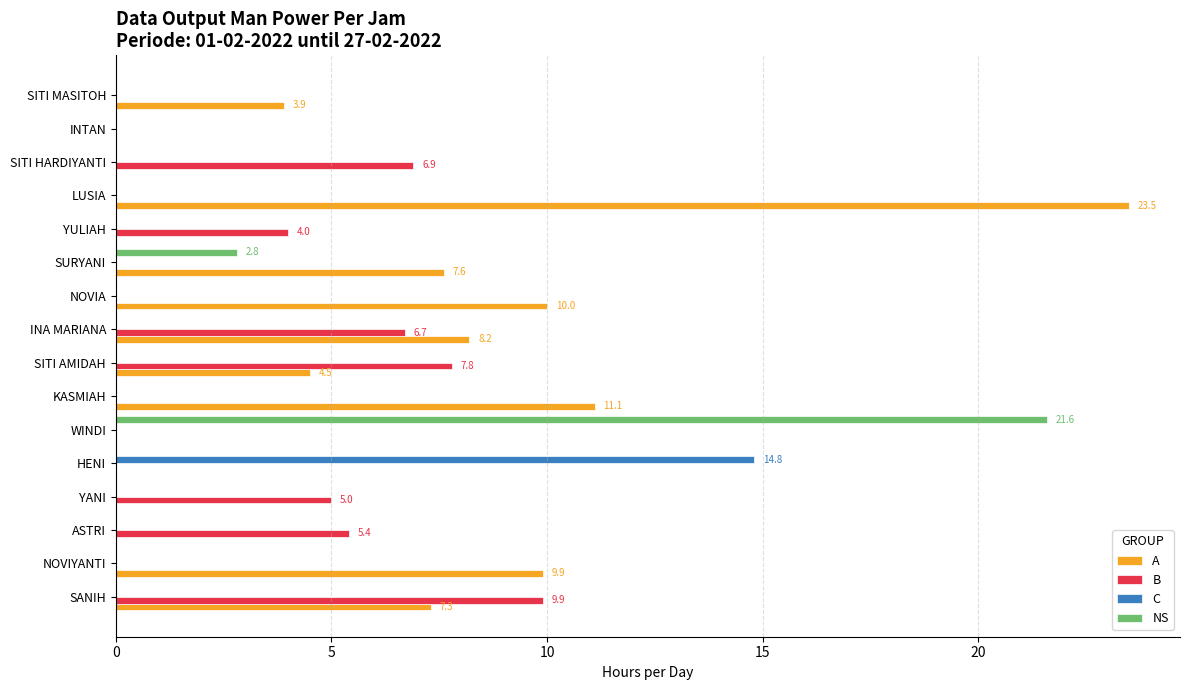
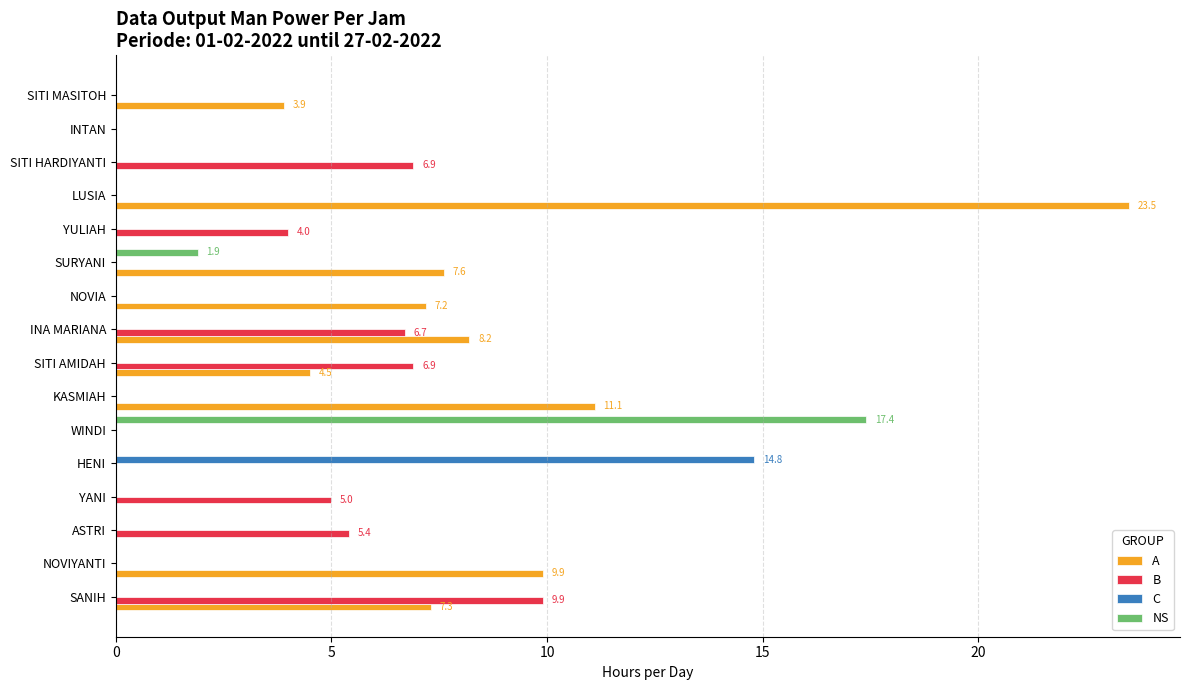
  {
    "A": {
      "SITI MASITOH": 3.9,
      "LUSIA": 23.5,
      "SURYANI": 7.6,
-     "NOVIA": 10.0,
+     "NOVIA": 7.2,
      "INA MARIANA": 8.2,
      "SITI AMIDAH": 4.5,
      "KASMIAH": 11.1,
      "NOVIYANTI": 9.9,
      "SANIH": 7.3
    },
    "B": {
      "SITI HARDIYANTI": 6.9,
      "YULIAH": 4.0,
      "INA MARIANA": 6.7,
-     "SITI AMIDAH": 7.8,
+     "SITI AMIDAH": 6.9,
      "YANI": 5.0,
      "ASTRI": 5.4,
      "SANIH": 9.9
    },
    "C": {
      "HENI": 14.8
    },
    "NS": {
-     "SURYANI": 2.8,
-     "WINDI": 21.6
+     "SURYANI": 1.9,
+     "WINDI": 17.4
    }
  }
